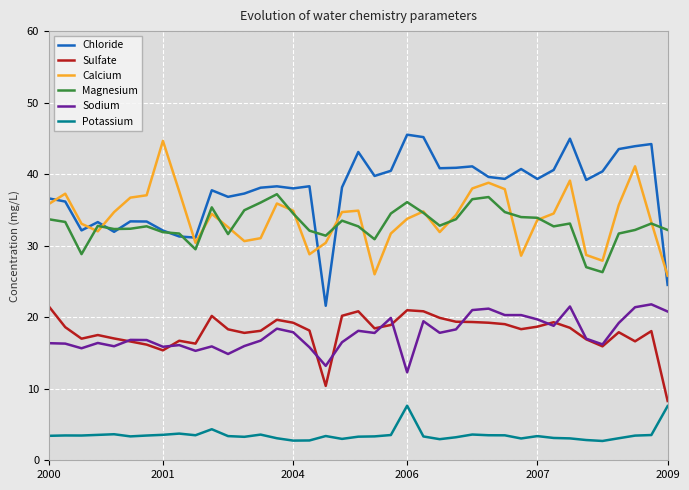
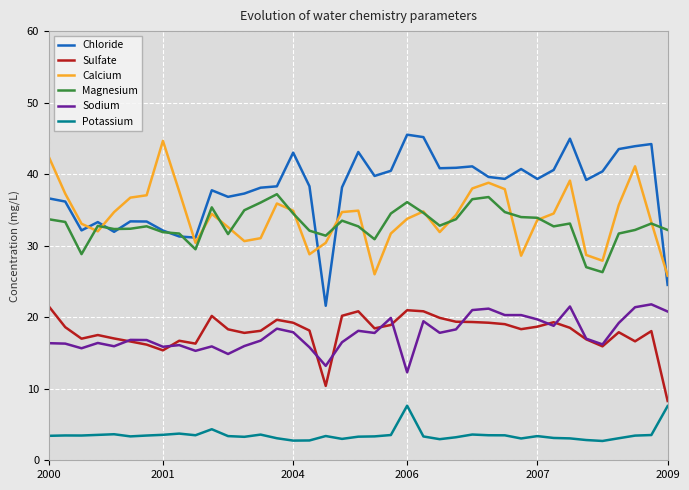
  {
    "Chloride": {
      "2000": 37,
-     "2004": 38,
+     "2004": 43,
      "2006": 46,
      "2007": 39,
      "2009": 25
    },
    "Sulfate": {
      "2000": 21,
      "2001": 15,
      "2004": 19,
      "2006": 21,
      "2007": 19,
      "2009": 8
    },
    "Calcium": {
-     "2000": 36,
+     "2000": 42,
      "2001": 45,
      "2004": 35,
      "2006": 34,
      "2009": 26
    },
    "Magnesium": {
      "2000": 34,
      "2004": 35,
      "2006": 36,
      "2009": 32
    },
    "Sodium": {
      "2000": 16,
      "2001": 16,
      "2004": 18,
      "2006": 12,
      "2007": 20,
      "2009": 21
    },
    "Potassium": {
      "2000": 3,
      "2001": 4,
      "2004": 3,
      "2006": 8,
      "2007": 3,
      "2009": 8
    }
  }
